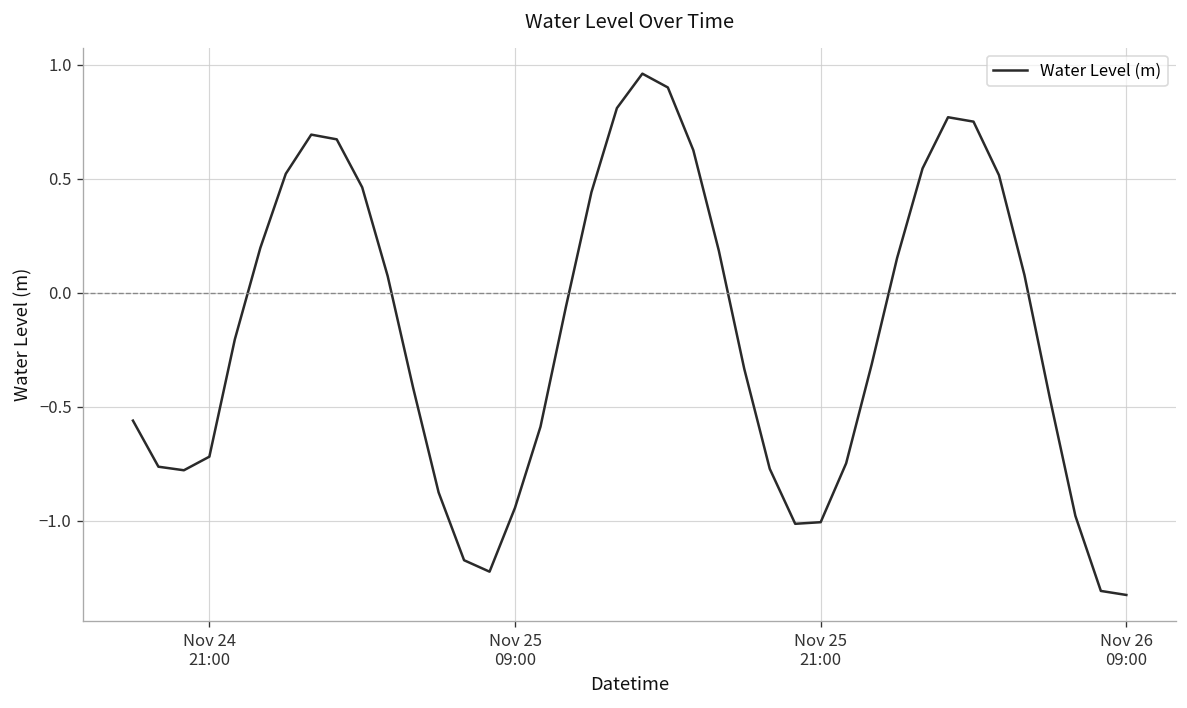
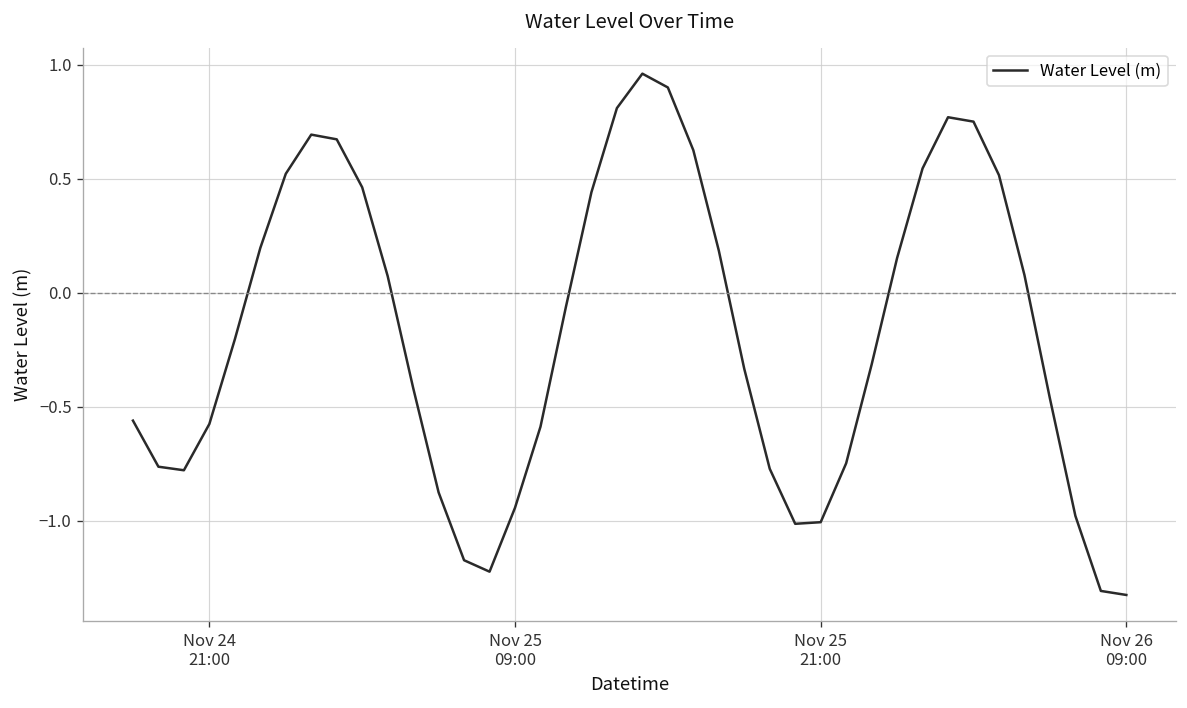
  {
-   "Nov 24 21:00": -0.72,
+   "Nov 24 21:00": -0.58,
    "Nov 25 09:00": -0.94,
    "Nov 25 21:00": -1.01,
    "Nov 26 09:00": -1.33
  }
